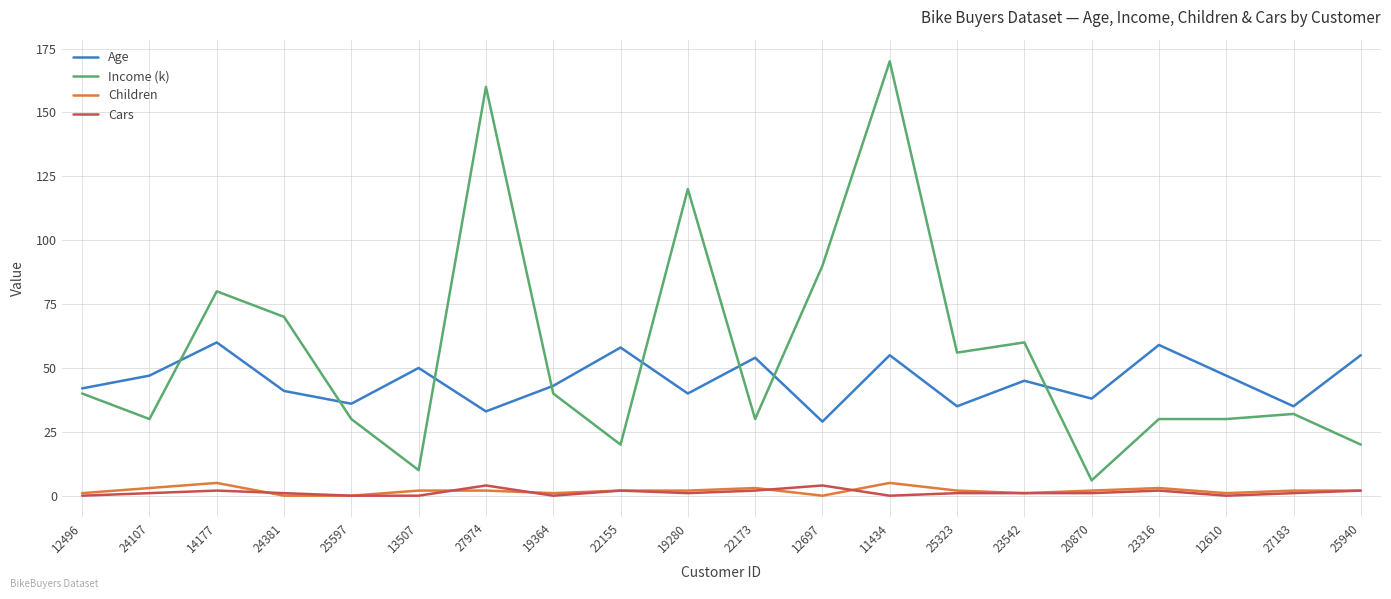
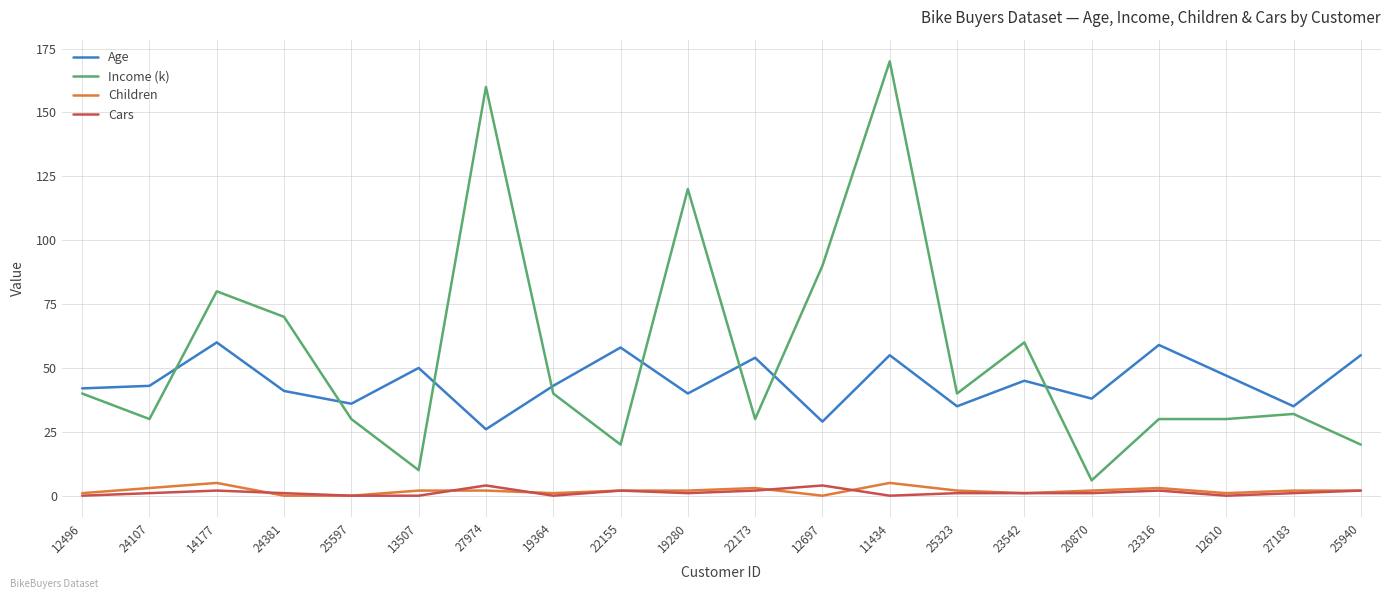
  {
    "Age": {
      "12496": 42,
-     "24107": 47,
+     "24107": 43,
      "14177": 60,
      "24381": 41,
      "25597": 36,
      "13507": 50,
-     "27974": 33,
+     "27974": 26,
      "19364": 43,
      "22155": 58,
      "19280": 40,
      "22173": 54,
      "12697": 29,
      "11434": 55,
      "25323": 35,
      "23542": 45,
      "20870": 38,
      "23316": 59,
      "12610": 47,
      "27183": 35,
      "25940": 55
    },
    "Income (k)": {
      "12496": 40,
      "24107": 30,
      "14177": 80,
      "24381": 70,
      "25597": 30,
      "13507": 10,
      "27974": 160,
      "19364": 40,
      "22155": 20,
      "19280": 120,
      "22173": 30,
      "12697": 90,
      "11434": 170,
-     "25323": 56,
+     "25323": 40,
      "23542": 60,
      "20870": 6,
      "23316": 30,
      "12610": 30,
      "27183": 32,
      "25940": 20
    }
  }
